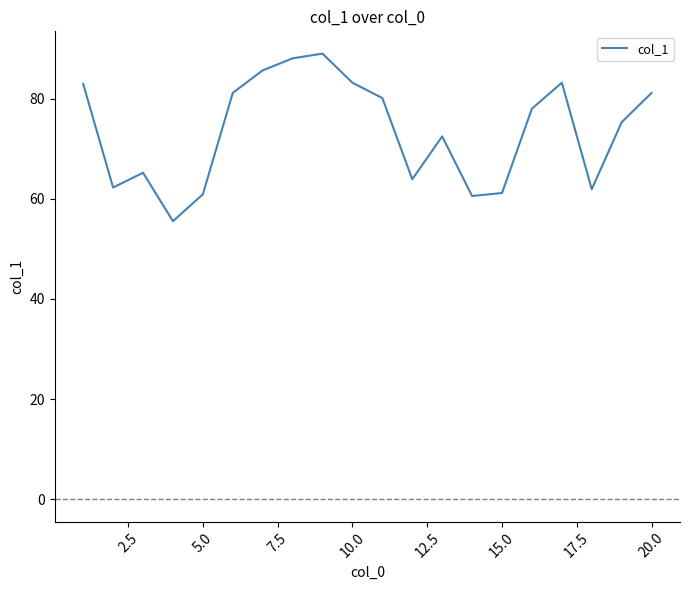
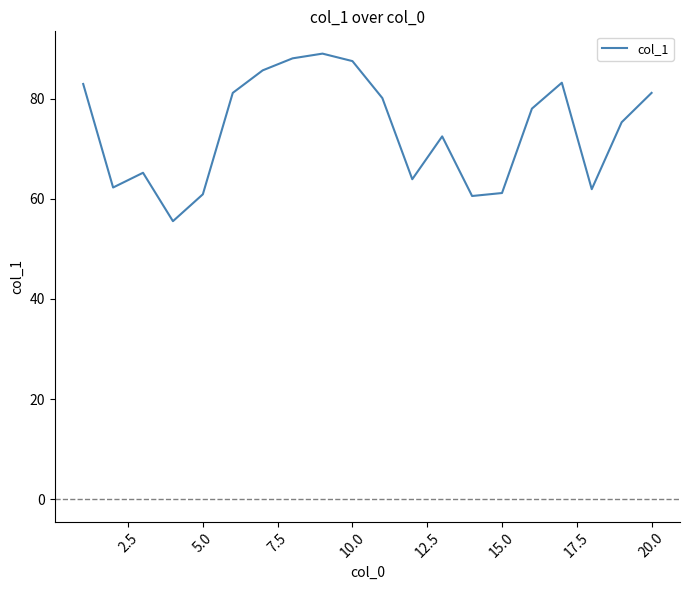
  {
    "5.0": 61,
-   "10.0": 83,
+   "10.0": 87,
    "15.0": 61,
    "20.0": 81
  }
